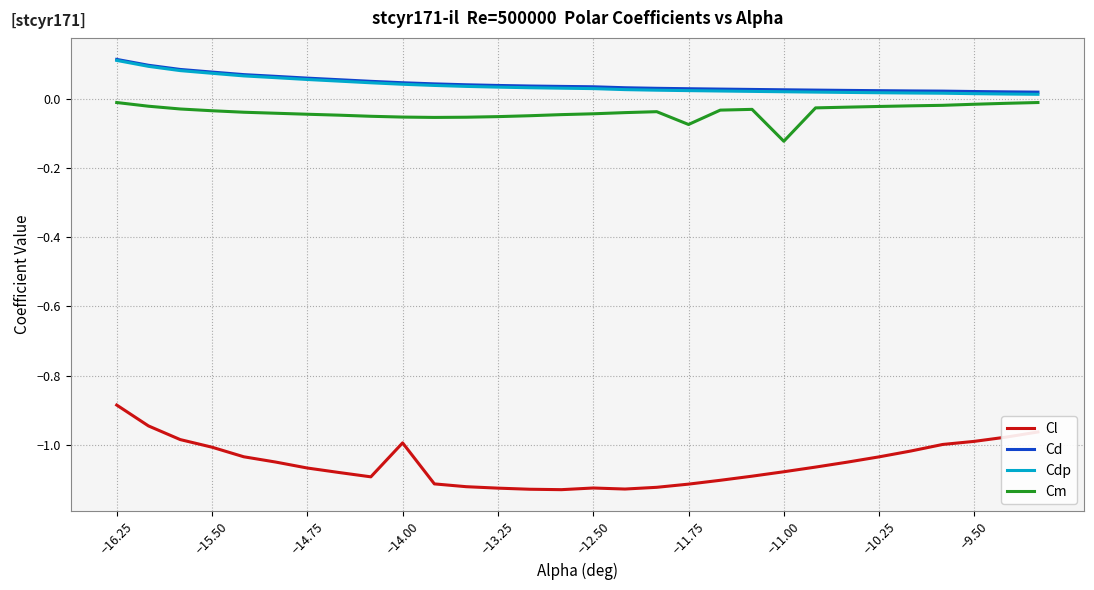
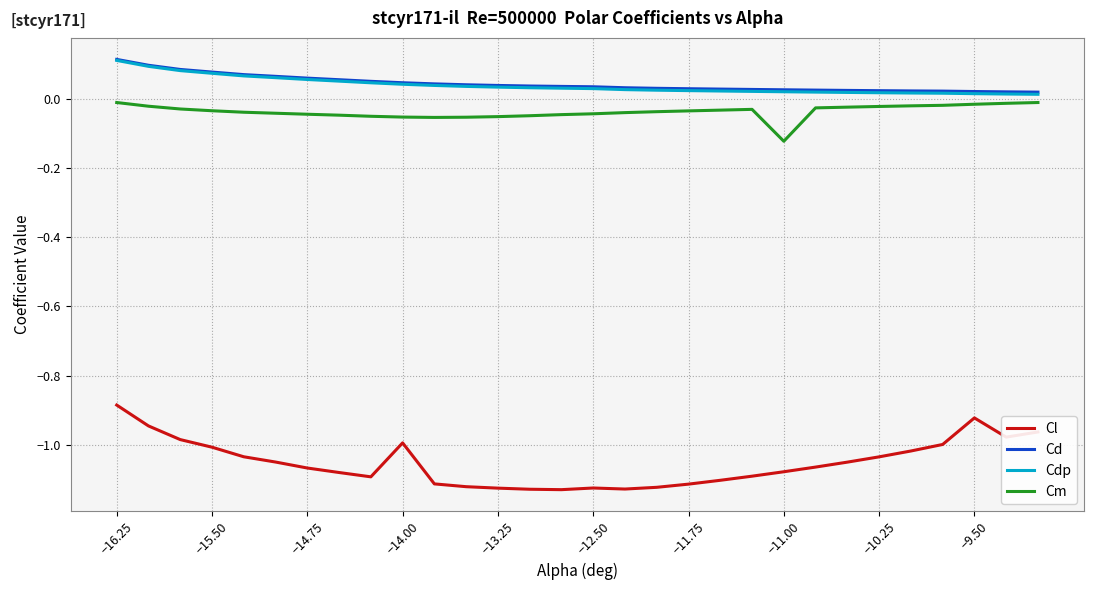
  {
    "Cl": {
      "−16.25": -0.89,
      "−15.50": -1.01,
      "−14.75": -1.07,
      "−14.00": -0.99,
      "−13.25": -1.13,
      "−12.50": -1.13,
      "−11.75": -1.11,
      "−11.00": -1.08,
      "−10.25": -1.04,
-     "−9.50": -0.99
+     "−9.50": -0.92
    },
    "Cm": {
      "−16.25": -0.01,
      "−15.50": -0.03,
      "−14.75": -0.04,
      "−14.00": -0.05,
      "−13.25": -0.05,
      "−12.50": -0.04,
-     "−11.75": -0.07,
+     "−11.75": -0.03,
      "−11.00": -0.12,
      "−10.25": -0.02,
      "−9.50": -0.02
    }
  }
